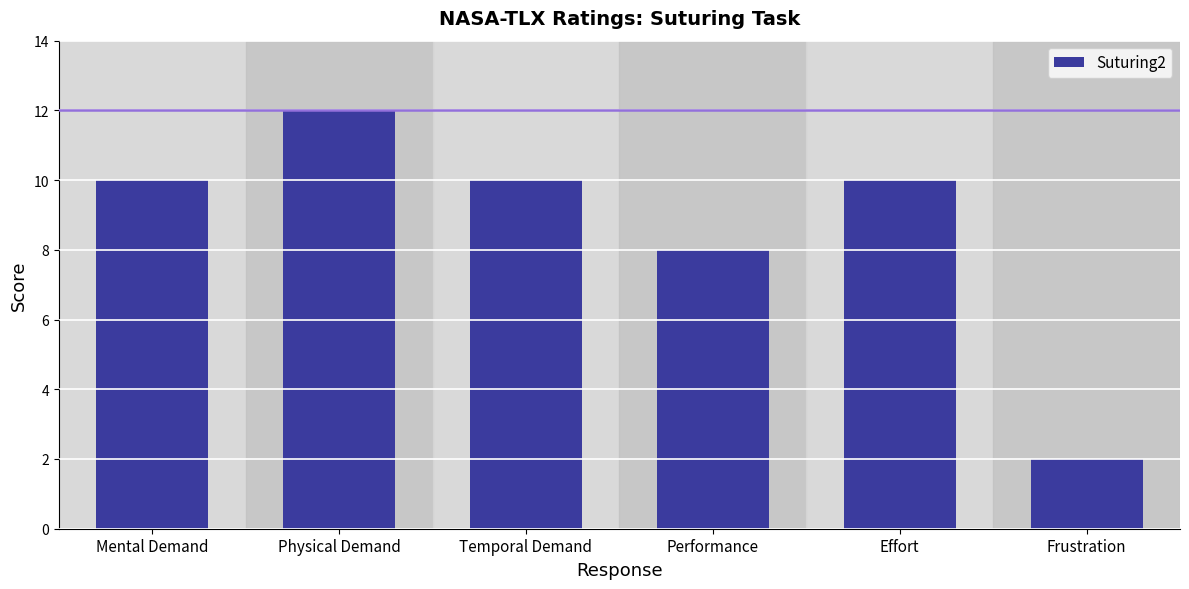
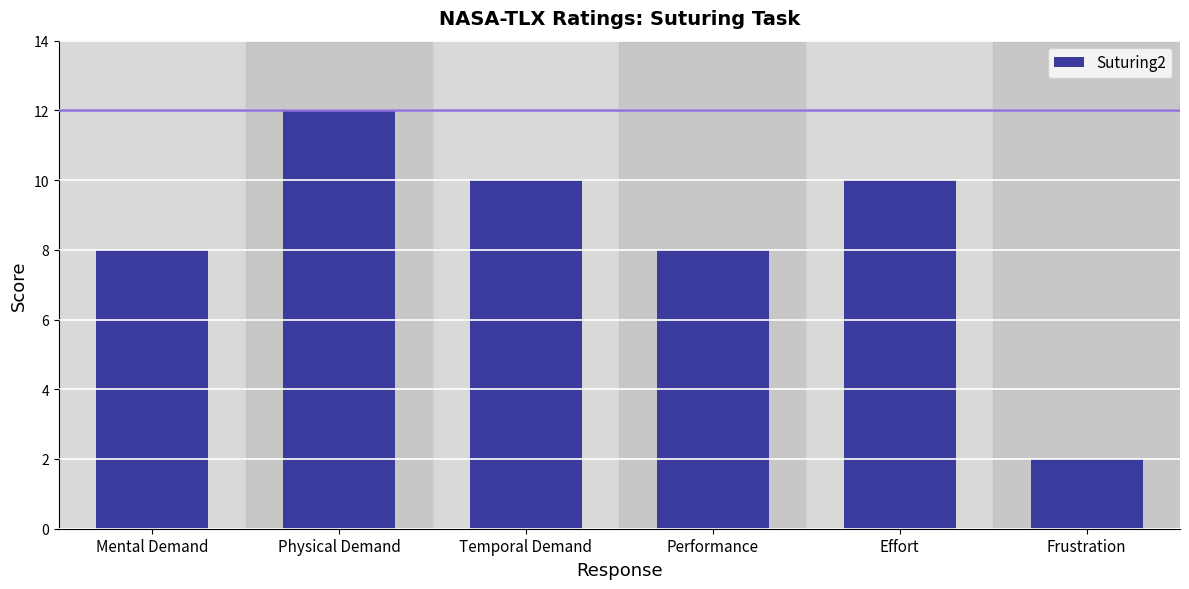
  {
-   "Mental Demand": 10,
+   "Mental Demand": 8,
    "Physical Demand": 12,
    "Temporal Demand": 10,
    "Performance": 8,
    "Effort": 10,
    "Frustration": 2
  }
